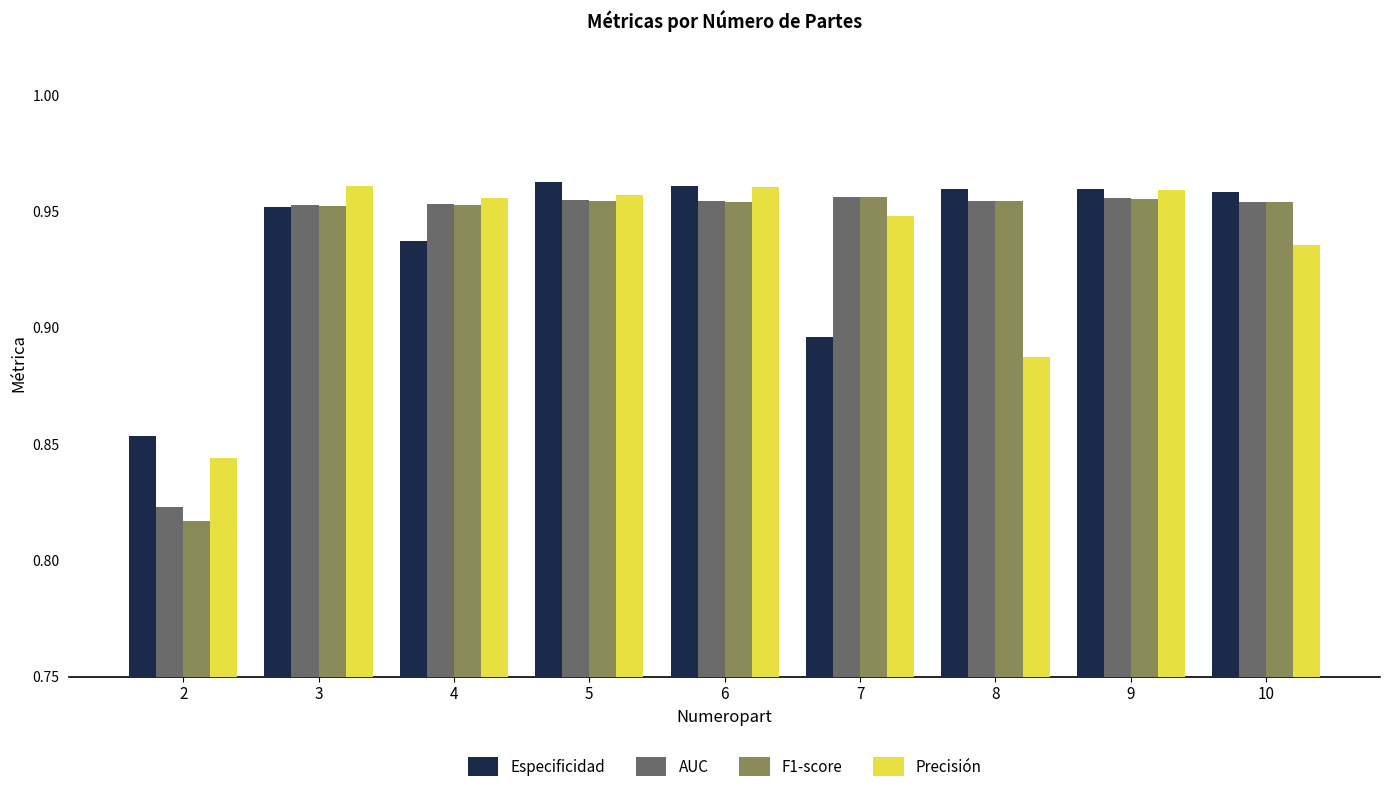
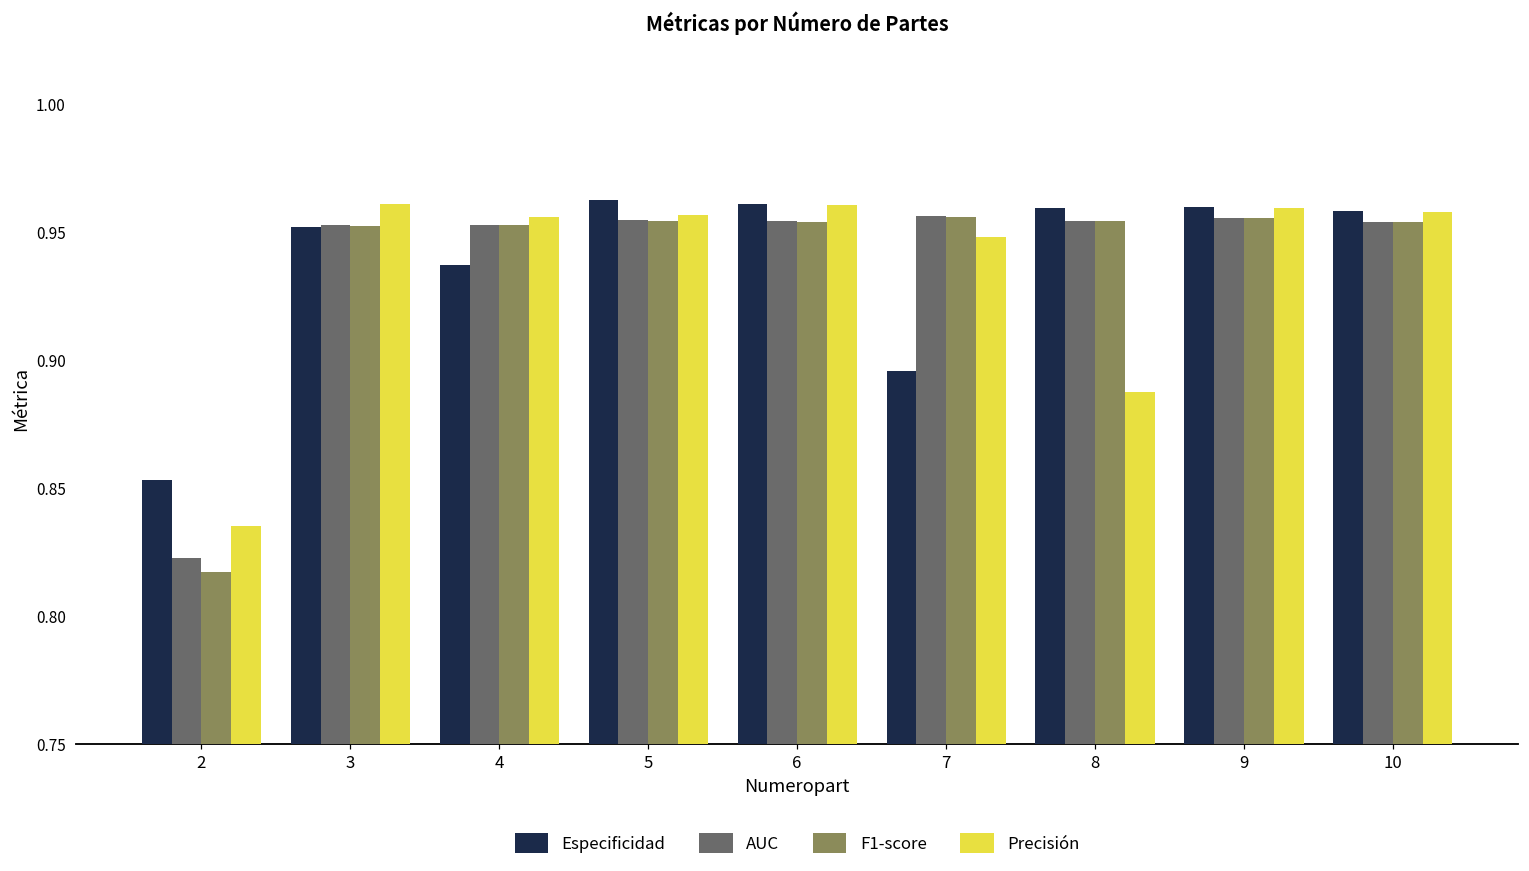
  {
    "Especificidad": {
      "2": 0.853,
      "3": 0.952,
      "4": 0.937,
      "5": 0.963,
      "6": 0.961,
      "7": 0.896,
      "8": 0.960,
      "9": 0.960,
      "10": 0.958
    },
    "Precisión": {
-     "2": 0.844,
+     "2": 0.835,
      "3": 0.961,
      "4": 0.956,
      "5": 0.957,
      "6": 0.961,
      "7": 0.948,
      "8": 0.888,
      "9": 0.959,
-     "10": 0.936
+     "10": 0.958
    }
  }
